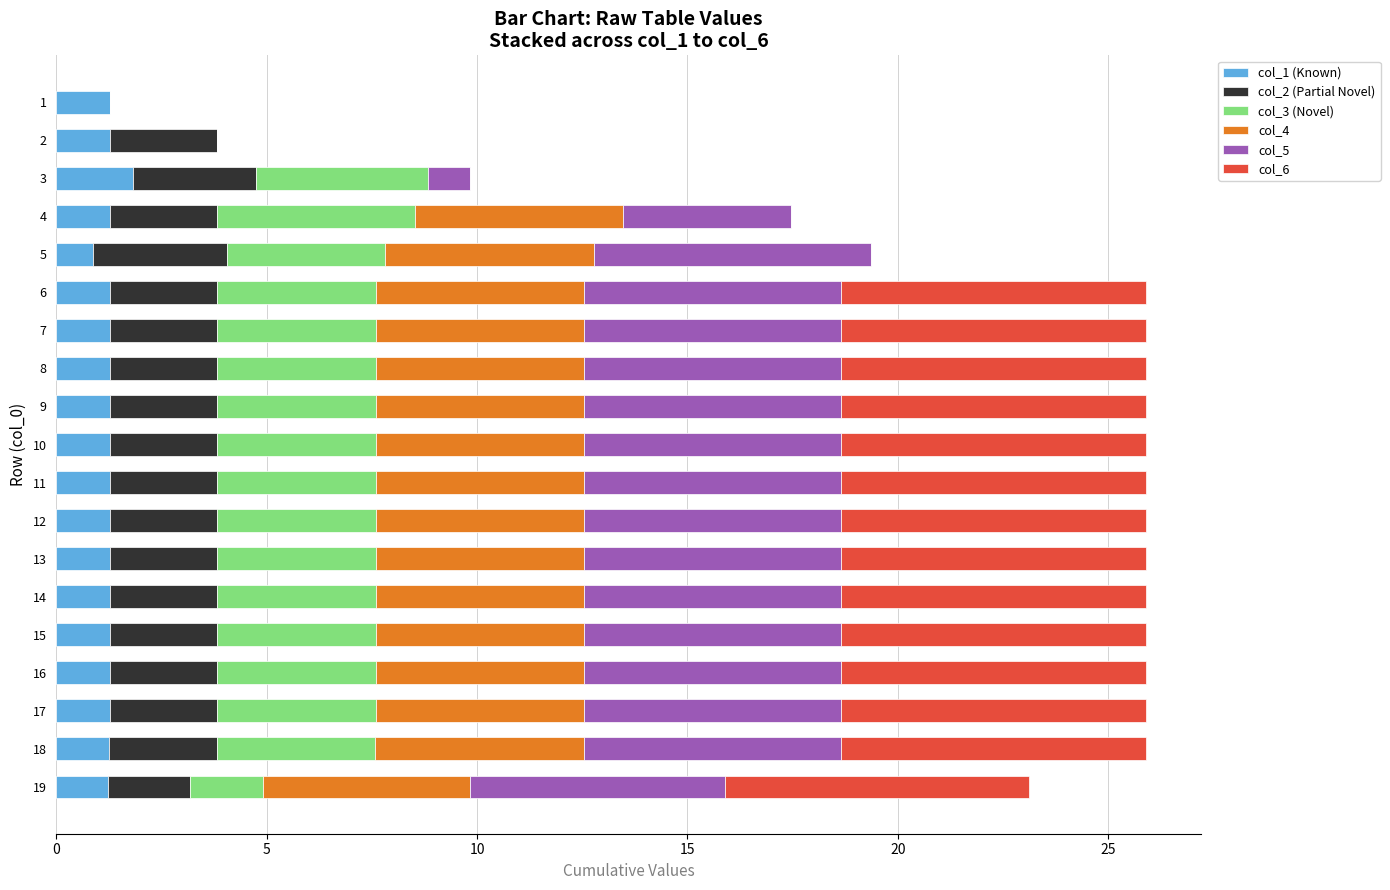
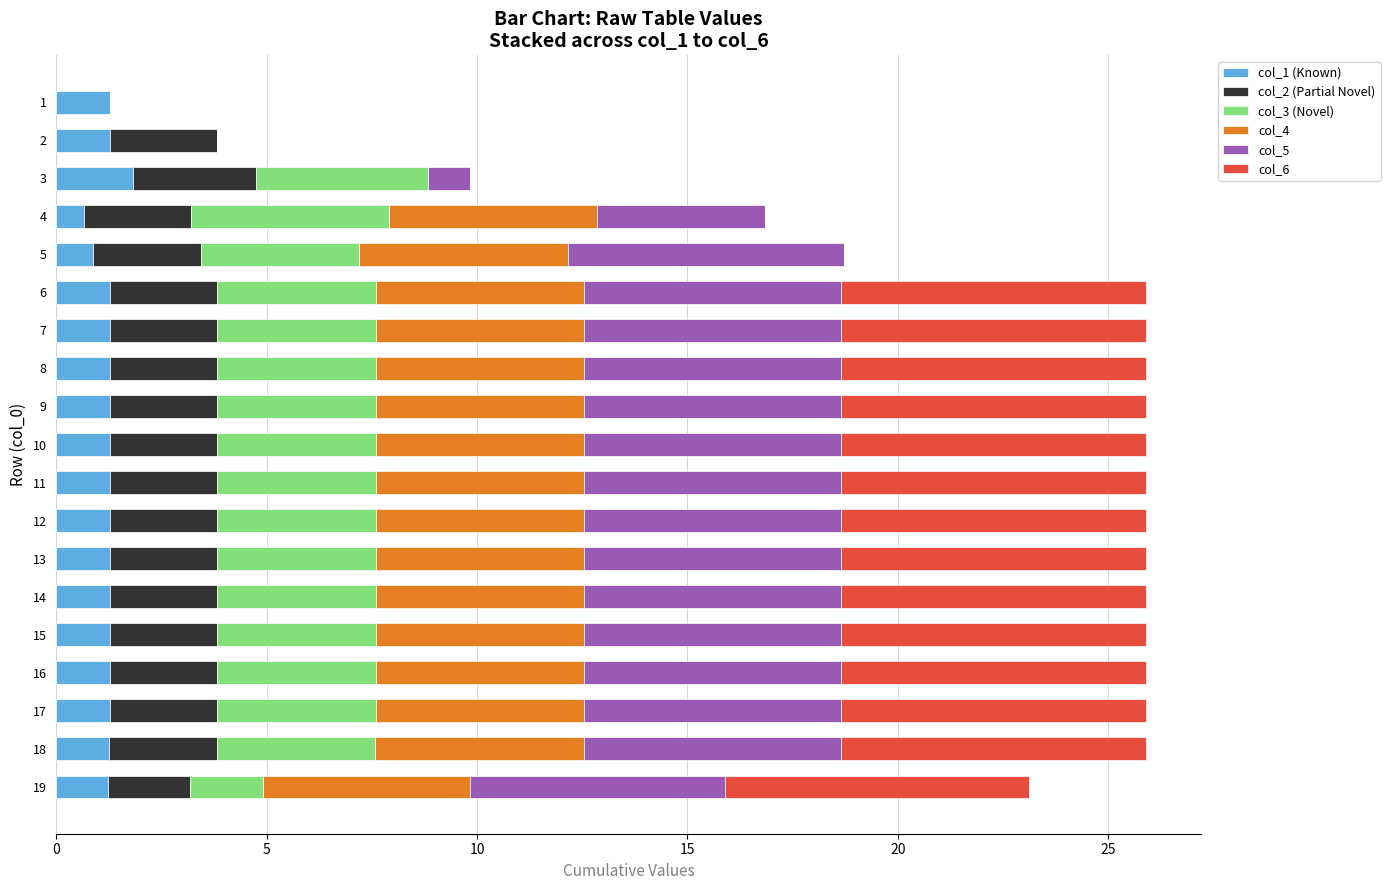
  {
    "col_1 (Known)": {
      "1": 1.3,
      "2": 1.3,
      "3": 1.8,
-     "4": 1.3,
+     "4": 0.7,
      "5": 0.9,
      "6": 1.3,
      "7": 1.3,
      "8": 1.3,
      "9": 1.3,
      "10": 1.3,
      "11": 1.3,
      "12": 1.3,
      "13": 1.3,
      "14": 1.3,
      "15": 1.3,
      "16": 1.3,
      "17": 1.3,
      "18": 1.3,
      "19": 1.2
    },
    "col_2 (Partial Novel)": {
      "1": 0.0,
      "2": 2.6,
      "3": 2.9,
      "4": 2.6,
-     "5": 3.2,
+     "5": 2.6,
      "6": 2.6,
      "7": 2.6,
      "8": 2.6,
      "9": 2.6,
      "10": 2.6,
      "11": 2.6,
      "12": 2.6,
      "13": 2.6,
      "14": 2.6,
      "15": 2.6,
      "16": 2.6,
      "17": 2.6,
      "18": 2.6,
      "19": 1.9
    },
    "col_3 (Novel)": {
      "1": 0.0,
      "2": 0.0,
      "3": 4.1,
      "4": 4.7,
      "5": 3.8,
      "6": 3.8,
      "7": 3.8,
      "8": 3.8,
      "9": 3.8,
      "10": 3.8,
      "11": 3.8,
      "12": 3.8,
      "13": 3.8,
      "14": 3.8,
      "15": 3.8,
      "16": 3.8,
      "17": 3.8,
      "18": 3.8,
      "19": 1.7
    },
    "col_5": {
      "1": 0.0,
      "2": 0.0,
      "3": 1.0,
      "4": 4.0,
      "5": 6.6,
      "6": 6.1,
      "7": 6.1,
      "8": 6.1,
      "9": 6.1,
      "10": 6.1,
      "11": 6.1,
      "12": 6.1,
      "13": 6.1,
      "14": 6.1,
      "15": 6.1,
      "16": 6.1,
      "17": 6.1,
      "18": 6.1,
      "19": 6.1
    }
  }
